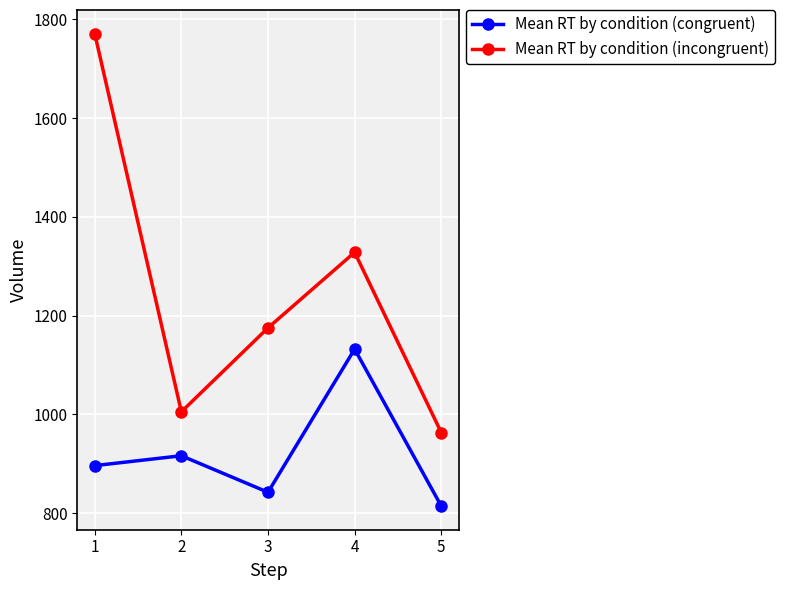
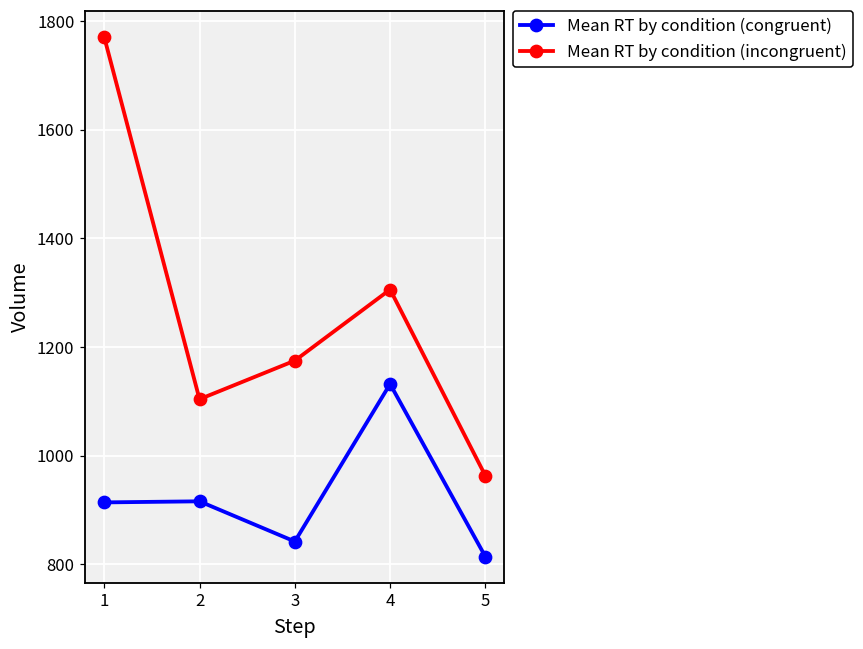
  {
    "Mean RT by condition (congruent)": {
-     "1": 900,
+     "1": 910,
      "2": 920,
      "3": 840,
      "4": 1130,
      "5": 810
    },
    "Mean RT by condition (incongruent)": {
      "1": 1770,
-     "2": 1010,
+     "2": 1100,
      "3": 1180,
-     "4": 1330,
+     "4": 1310,
      "5": 960
    }
  }
